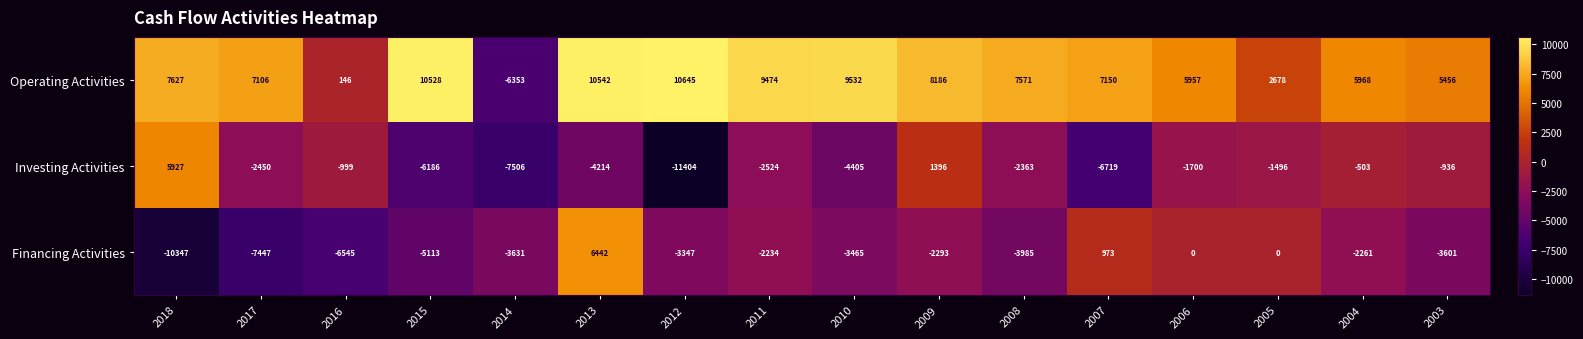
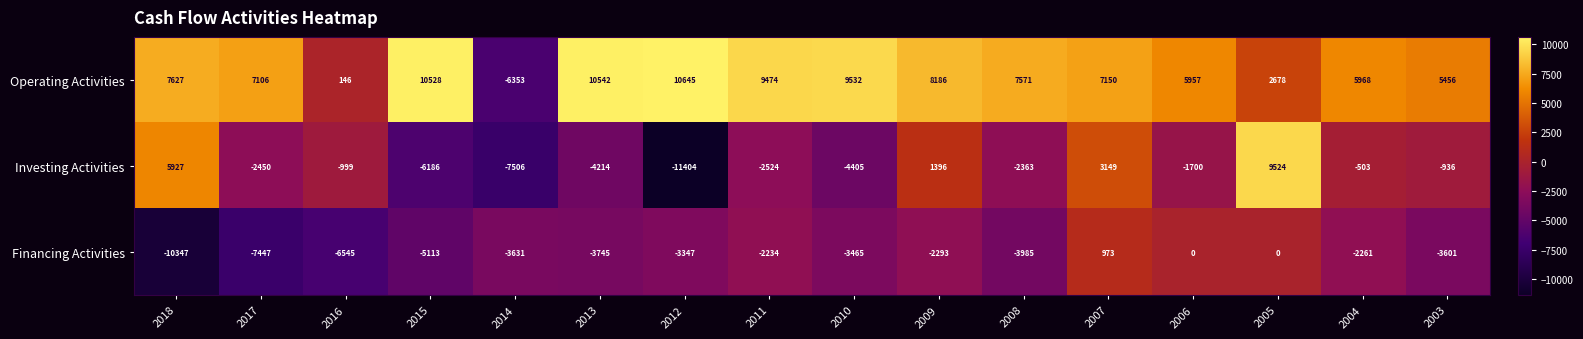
  {
    "Operating Activities": {
      "2018": 7627,
      "2017": 7106,
      "2016": 146,
      "2015": 10528,
      "2014": -6353,
      "2013": 10542,
      "2012": 10645,
      "2011": 9474,
      "2010": 9532,
      "2009": 8186,
      "2008": 7571,
      "2007": 7150,
      "2006": 5957,
      "2005": 2678,
      "2004": 5968,
      "2003": 5456
    },
    "Investing Activities": {
      "2018": 5927,
      "2017": -2450,
      "2016": -999,
      "2015": -6186,
      "2014": -7506,
      "2013": -4214,
      "2012": -11404,
      "2011": -2524,
      "2010": -4405,
      "2009": 1396,
      "2008": -2363,
-     "2007": -6719,
+     "2007": 3149,
      "2006": -1700,
-     "2005": -1496,
+     "2005": 9524,
      "2004": -503,
      "2003": -936
    },
    "Financing Activities": {
      "2018": -10347,
      "2017": -7447,
      "2016": -6545,
      "2015": -5113,
      "2014": -3631,
-     "2013": 6442,
+     "2013": -3745,
      "2012": -3347,
      "2011": -2234,
      "2010": -3465,
      "2009": -2293,
      "2008": -3985,
      "2007": 973,
      "2006": 0,
      "2005": 0,
      "2004": -2261,
      "2003": -3601
    }
  }
